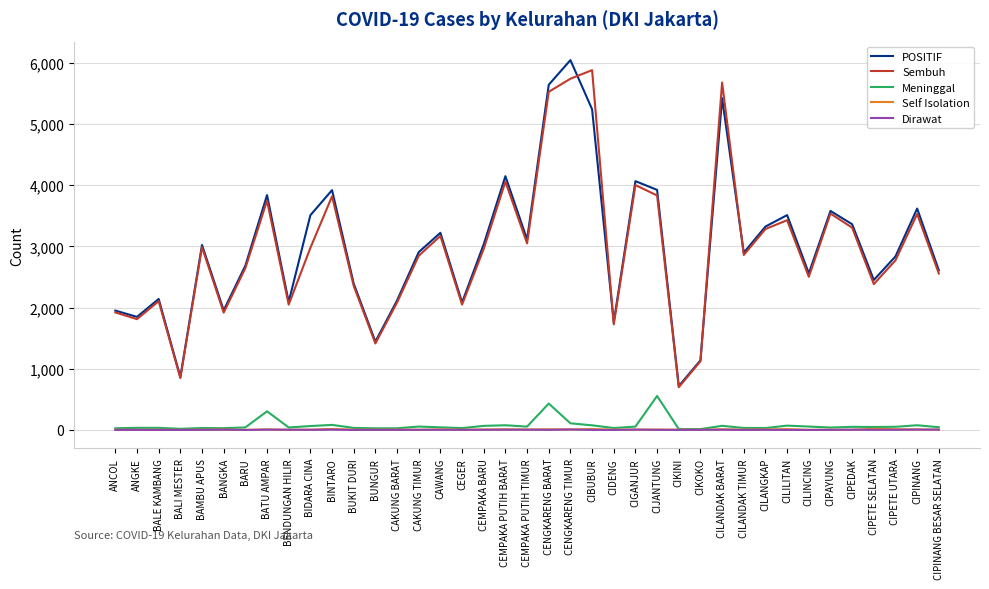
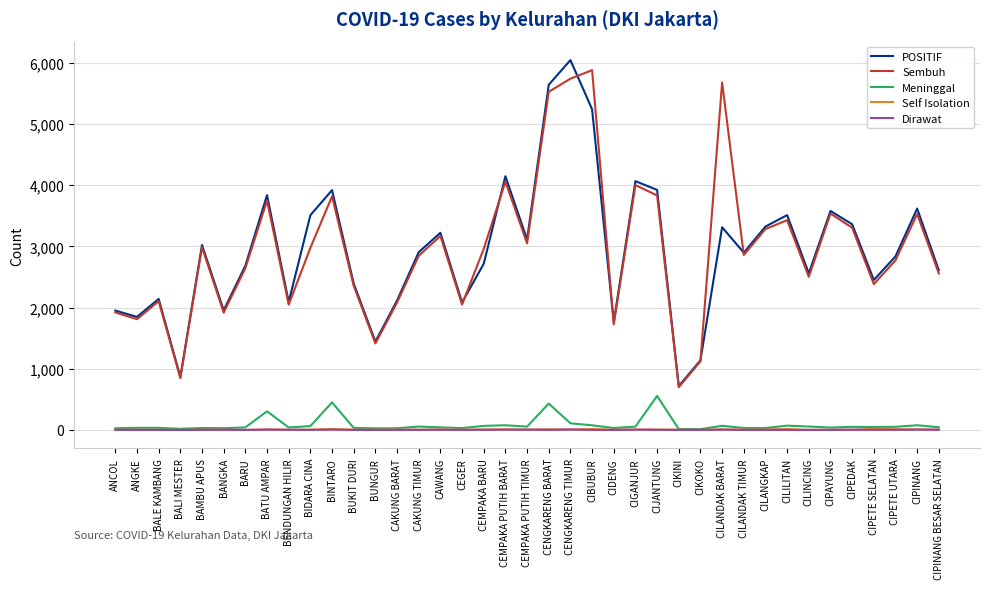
  {
    "POSITIF": {
      "BATU AMPAR": "3,800",
      "BENDUNGAN HILIR": "2,100",
      "BIDARA CINA": "3,500",
      "BINTARO": "3,900",
      "CAKUNG TIMUR": "2,900",
      "CAWANG": "3,200",
-     "CEMPAKA BARU": "3,000",
+     "CEMPAKA BARU": "2,700",
      "CEMPAKA PUTIH BARAT": "4,100",
      "CEMPAKA PUTIH TIMUR": "3,100",
      "CENGKARENG BARAT": "5,600",
      "CENGKARENG TIMUR": "6,000",
      "CIBUBUR": "5,200",
      "CIGANJUR": "4,100",
      "CIJANTUNG": "3,900",
-     "CILANDAK BARAT": "5,400",
+     "CILANDAK BARAT": "3,300",
      "CILILITAN": "3,500",
      "CILINCING": "2,600",
      "CIPAYUNG": "3,600",
      "CIPEDAK": "3,400",
      "CIPETE SELATAN": "2,500",
      "CIPETE UTARA": "2,800",
      "CIPINANG": "3,600",
      "CIPINANG BESAR SELATAN": "2,600"
    },
    "Sembuh": {
      "BATU AMPAR": "3,700",
      "BENDUNGAN HILIR": "2,000",
      "BIDARA CINA": "3,000",
      "BINTARO": "3,800",
      "CAKUNG TIMUR": "2,800",
      "CAWANG": "3,200",
      "CEMPAKA BARU": "3,000",
      "CEMPAKA PUTIH BARAT": "4,100",
      "CEMPAKA PUTIH TIMUR": "3,000",
      "CENGKARENG BARAT": "5,500",
      "CENGKARENG TIMUR": "5,700",
      "CIBUBUR": "5,900",
      "CIGANJUR": "4,000",
      "CIJANTUNG": "3,800",
      "CILANDAK BARAT": "5,700",
      "CILILITAN": "3,400",
      "CILINCING": "2,500",
      "CIPAYUNG": "3,500",
      "CIPEDAK": "3,300",
      "CIPETE SELATAN": "2,400",
      "CIPETE UTARA": "2,800",
      "CIPINANG": "3,500",
      "CIPINANG BESAR SELATAN": "2,600"
    },
    "Meninggal": {
      "BATU AMPAR": "300",
      "BIDARA CINA": "100",
-     "BINTARO": "100",
+     "BINTARO": "500",
      "CAKUNG TIMUR": "100",
      "CEMPAKA BARU": "100",
      "CEMPAKA PUTIH BARAT": "100",
      "CEMPAKA PUTIH TIMUR": "100",
      "CENGKARENG BARAT": "400",
      "CENGKARENG TIMUR": "100",
      "CIBUBUR": "100",
      "CIGANJUR": "100",
      "CIJANTUNG": "600",
      "CILANDAK BARAT": "100",
      "CILILITAN": "100",
      "CILINCING": "100",
      "CIPEDAK": "100",
      "CIPINANG": "100"
    }
  }
